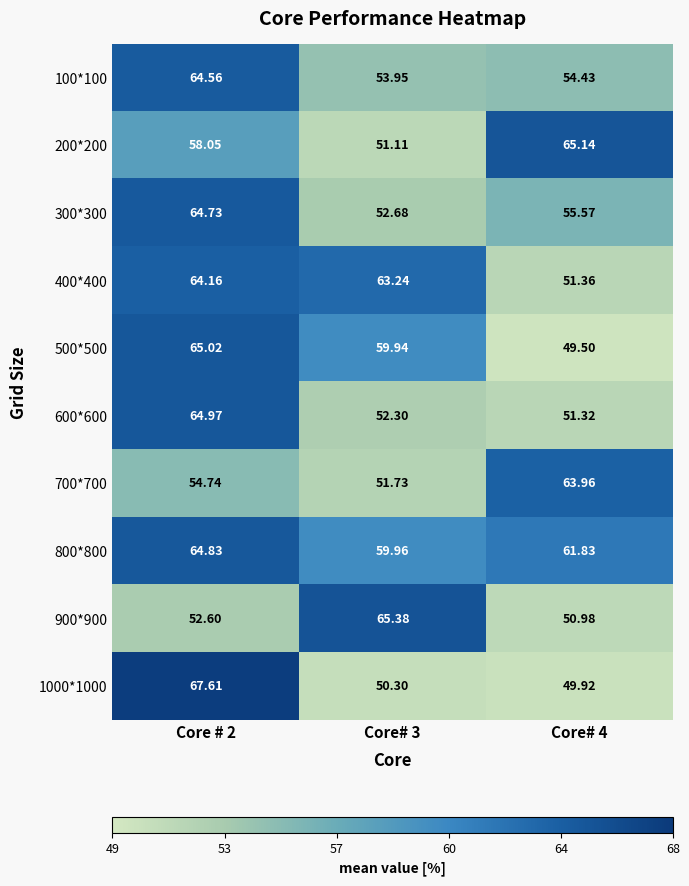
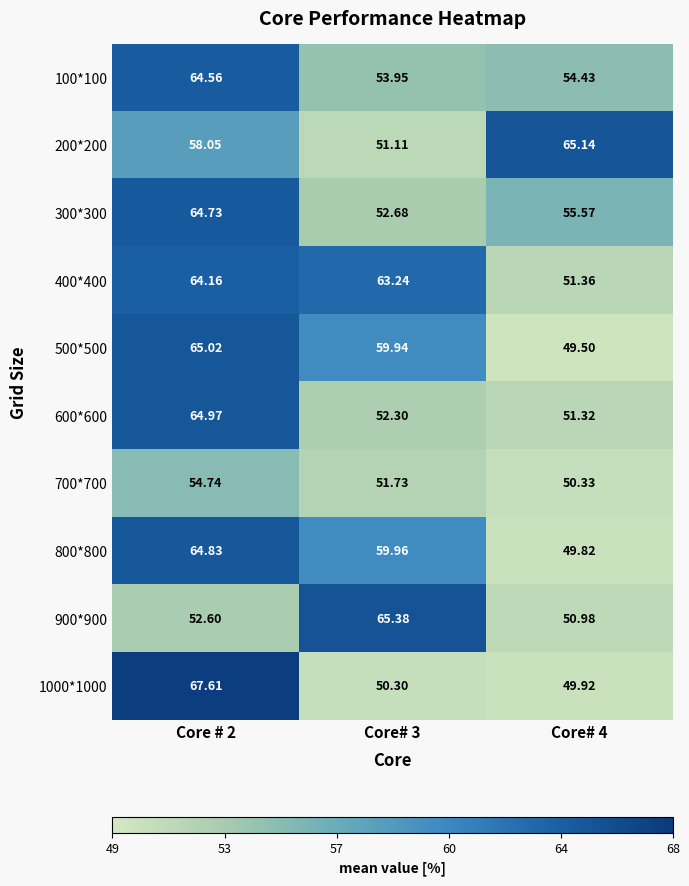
  {
    "100*100": {
      "Core # 2": 64.56,
      "Core# 3": 53.95,
      "Core# 4": 54.43
    },
    "200*200": {
      "Core # 2": 58.05,
      "Core# 3": 51.11,
      "Core# 4": 65.14
    },
    "300*300": {
      "Core # 2": 64.73,
      "Core# 3": 52.68,
      "Core# 4": 55.57
    },
    "400*400": {
      "Core # 2": 64.16,
      "Core# 3": 63.24,
      "Core# 4": 51.36
    },
    "500*500": {
      "Core # 2": 65.02,
      "Core# 3": 59.94,
      "Core# 4": 49.50
    },
    "600*600": {
      "Core # 2": 64.97,
      "Core# 3": 52.30,
      "Core# 4": 51.32
    },
    "700*700": {
      "Core # 2": 54.74,
      "Core# 3": 51.73,
-     "Core# 4": 63.96
+     "Core# 4": 50.33
    },
    "800*800": {
      "Core # 2": 64.83,
      "Core# 3": 59.96,
-     "Core# 4": 61.83
+     "Core# 4": 49.82
    },
    "900*900": {
      "Core # 2": 52.60,
      "Core# 3": 65.38,
      "Core# 4": 50.98
    },
    "1000*1000": {
      "Core # 2": 67.61,
      "Core# 3": 50.30,
      "Core# 4": 49.92
    }
  }
